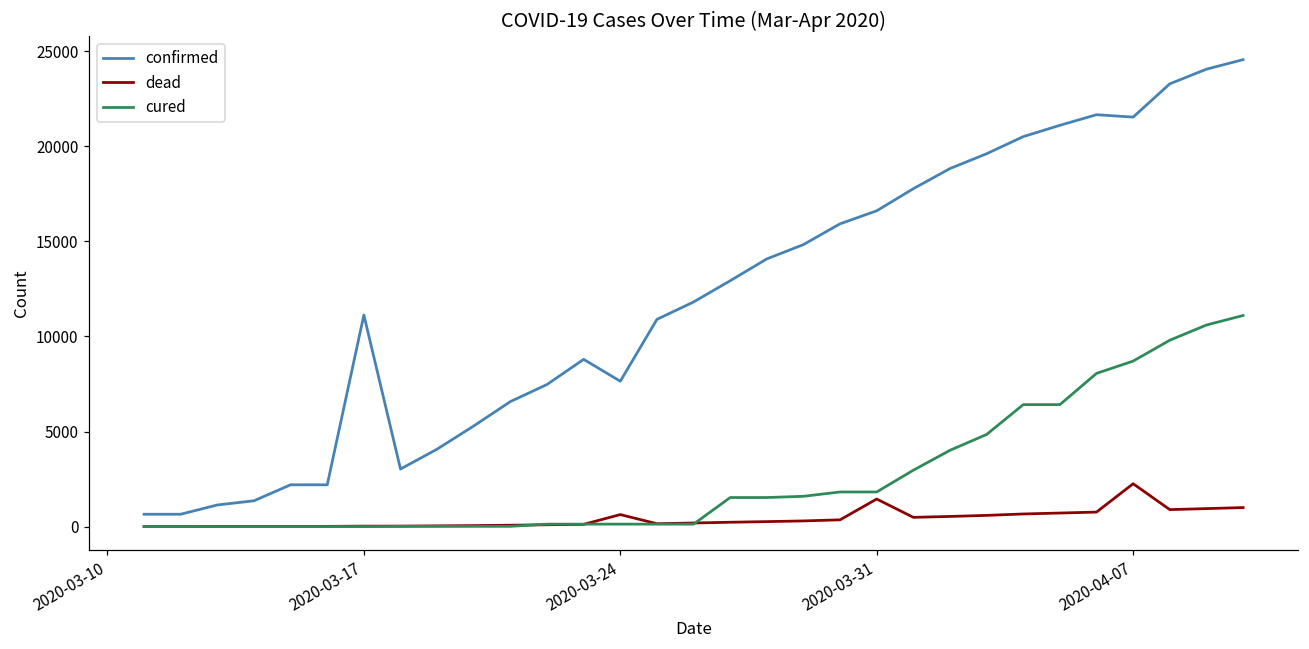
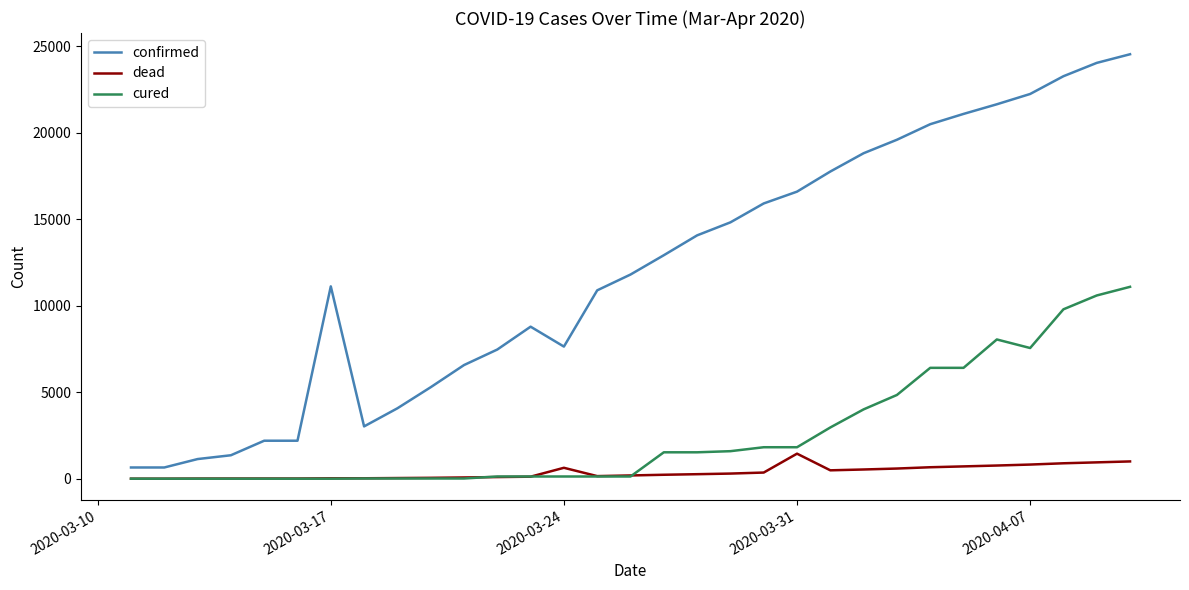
  {
    "confirmed": {
      "2020-03-17": 11100,
      "2020-03-24": 7600,
      "2020-03-31": 16600,
-     "2020-04-07": 21500
+     "2020-04-07": 22300
    },
    "dead": {
      "2020-03-24": 600,
      "2020-03-31": 1500,
-     "2020-04-07": 2300
+     "2020-04-07": 800
    },
    "cured": {
      "2020-03-24": 100,
      "2020-03-31": 1800,
-     "2020-04-07": 8700
+     "2020-04-07": 7600
    }
  }
